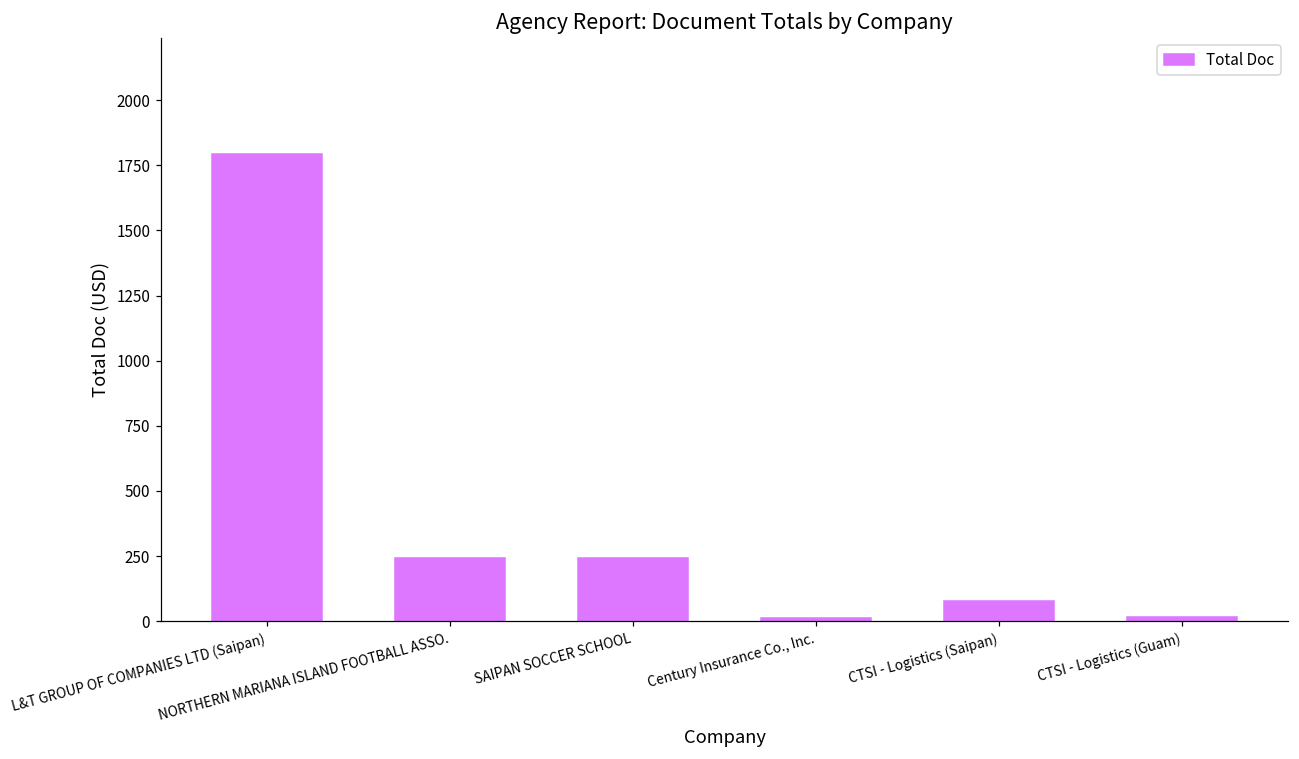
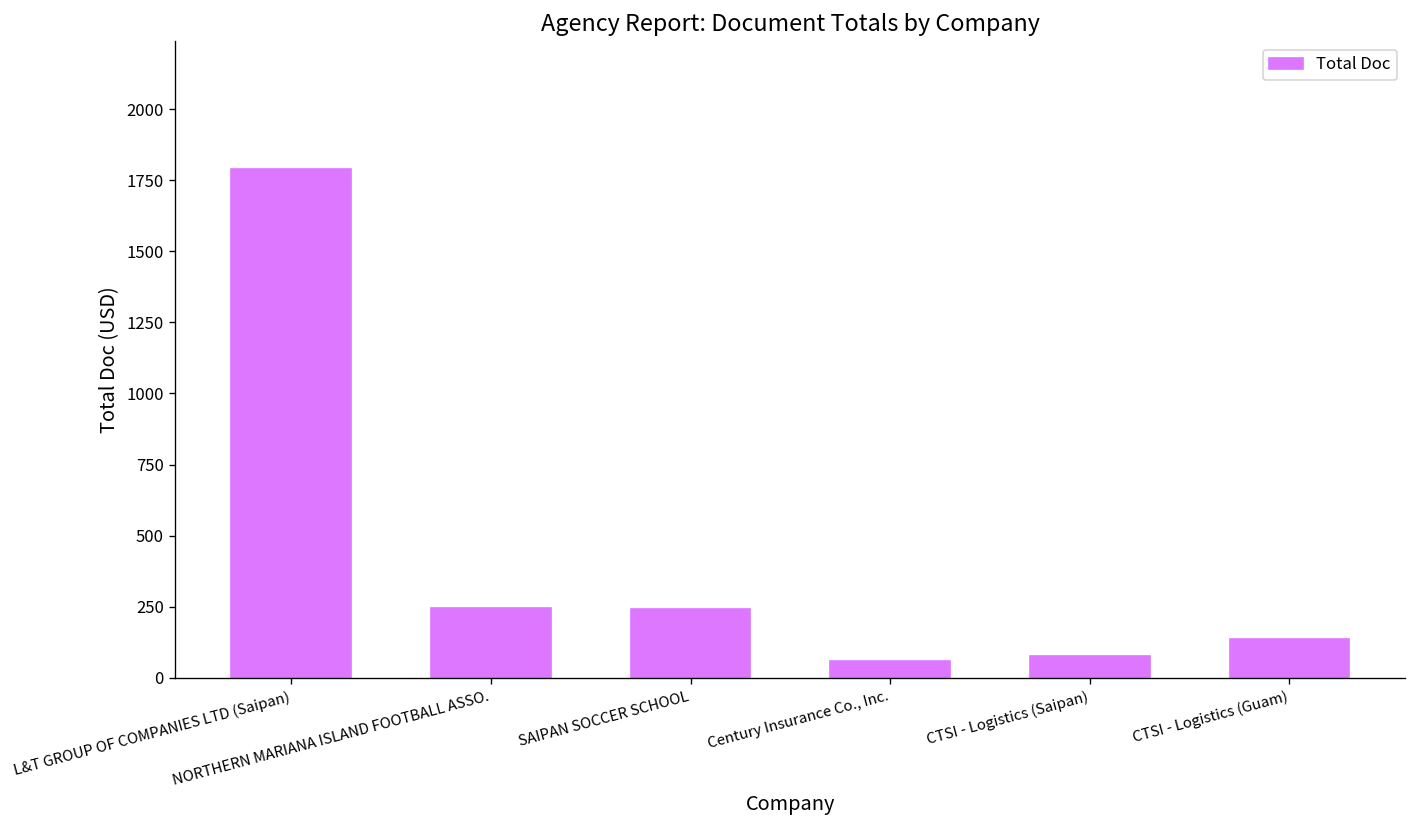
  {
    "L&T GROUP OF COMPANIES LTD (Saipan)": 1790,
    "NORTHERN MARIANA ISLAND FOOTBALL ASSO.": 240,
    "SAIPAN SOCCER SCHOOL": 240,
-   "Century Insurance Co., Inc.": 10,
+   "Century Insurance Co., Inc.": 60,
    "CTSI - Logistics (Saipan)": 80,
-   "CTSI - Logistics (Guam)": 20
+   "CTSI - Logistics (Guam)": 130
  }
